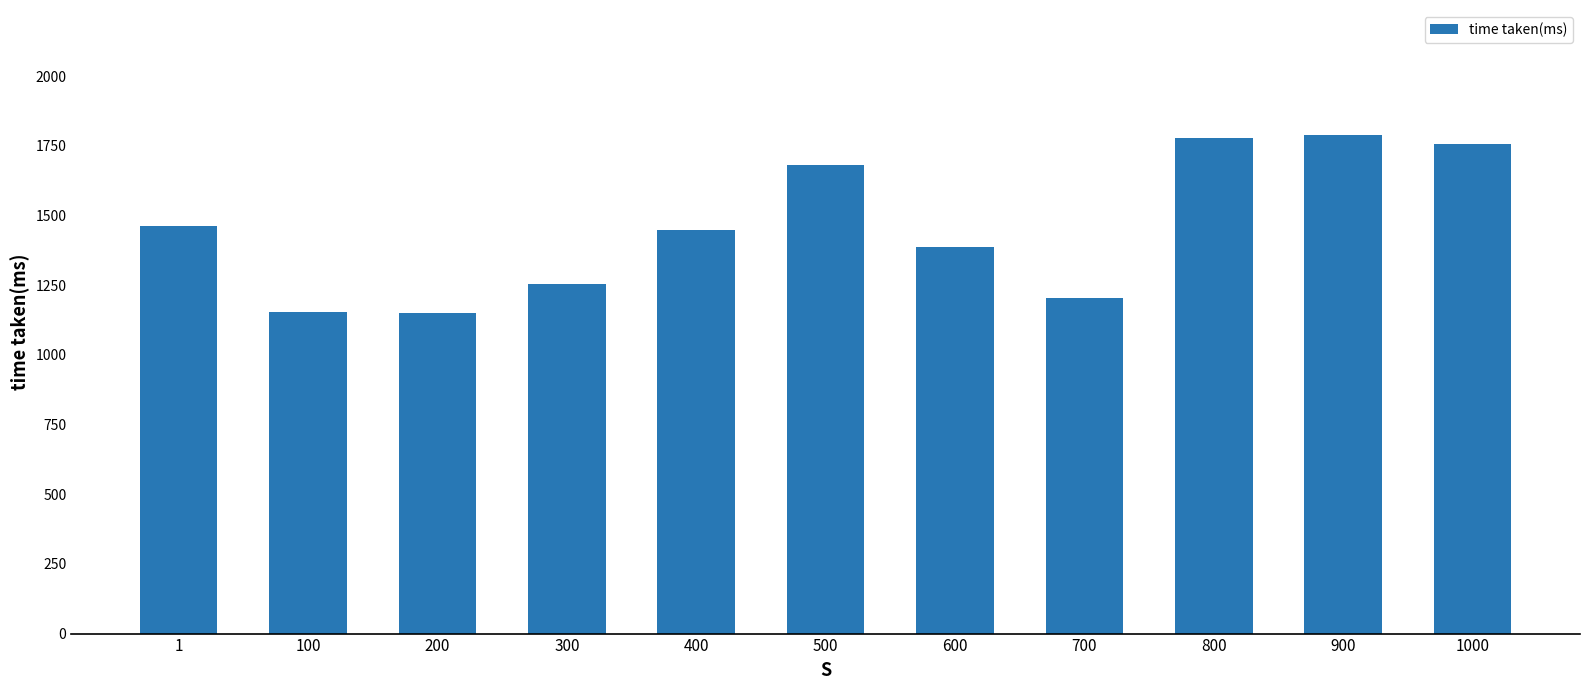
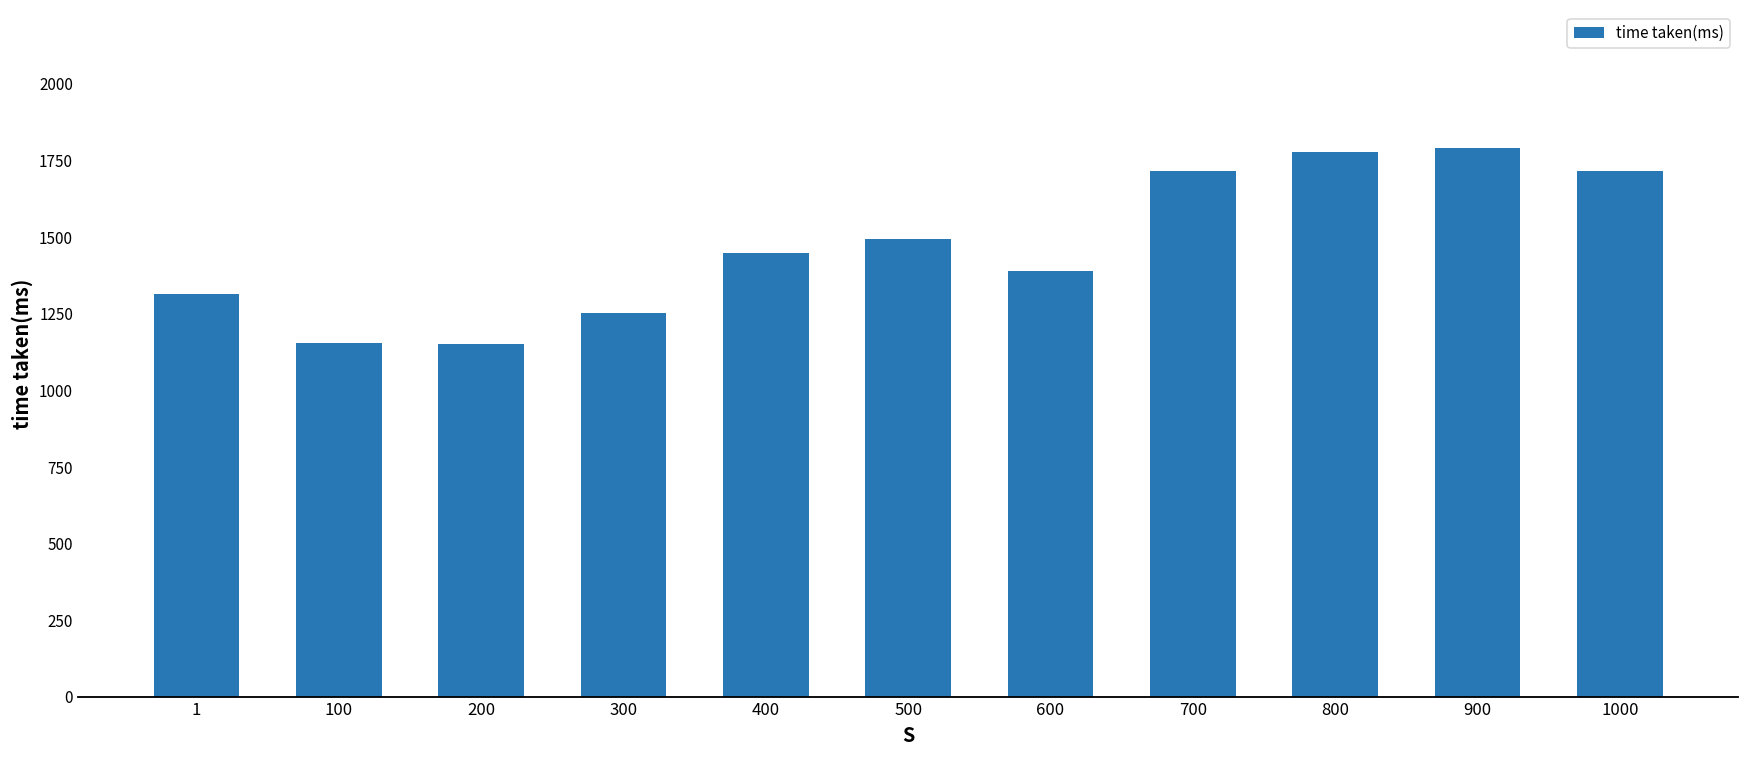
  {
-   "1": 1460,
+   "1": 1320,
    "100": 1150,
    "200": 1150,
    "300": 1250,
    "400": 1450,
-   "500": 1680,
+   "500": 1490,
    "600": 1390,
-   "700": 1200,
+   "700": 1720,
    "800": 1780,
    "900": 1790,
-   "1000": 1760
+   "1000": 1720
  }
